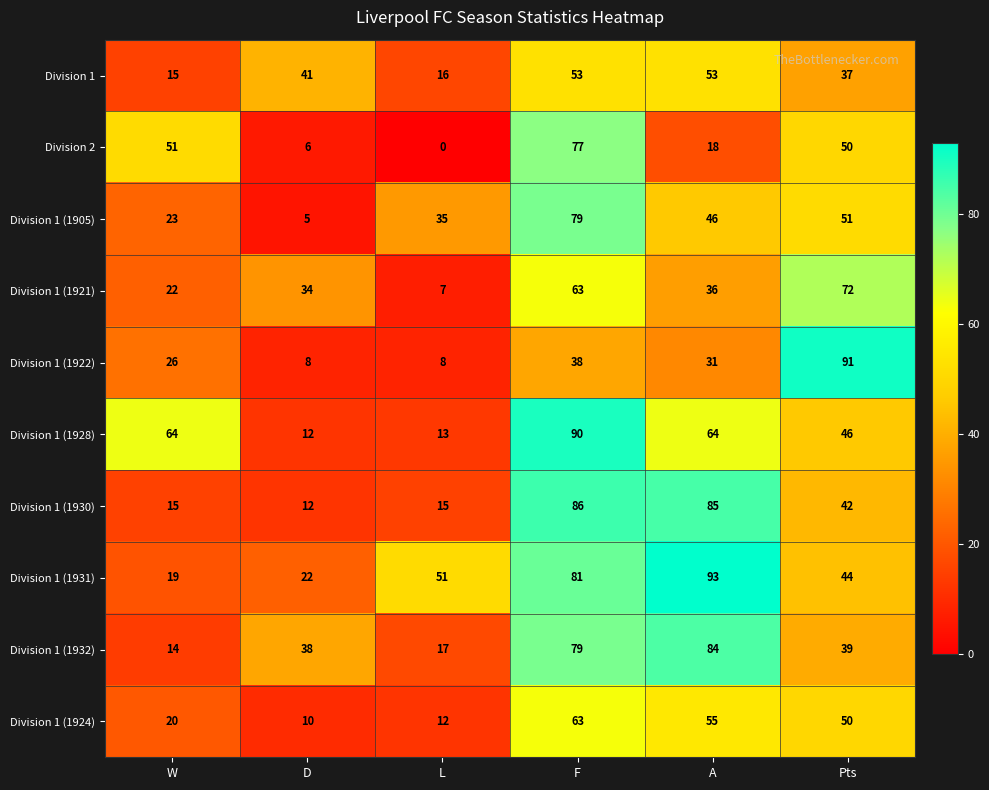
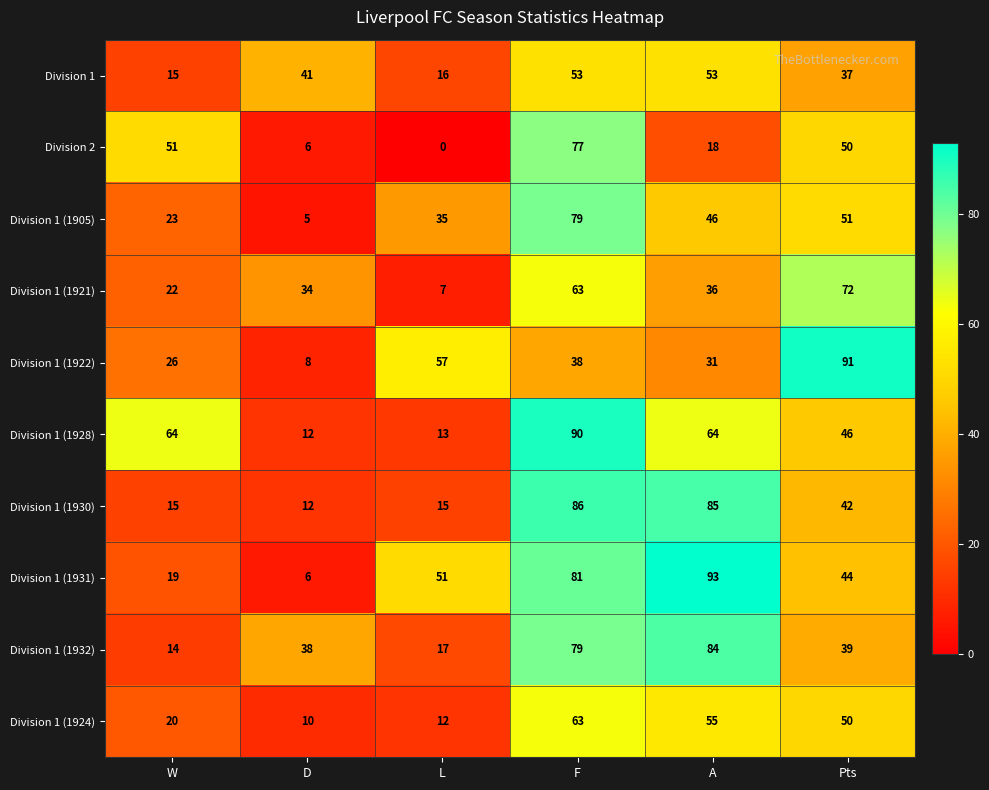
  {
    "Division 1": {
      "W": 15,
      "D": 41,
      "L": 16,
      "F": 53,
      "A": 53
    },
    "Division 2": {
      "W": 51,
      "D": 6,
      "L": 0,
      "F": 77,
      "A": 18,
      "Pts": 50
    },
    "Division 1 (1905)": {
      "W": 23,
      "D": 5,
      "L": 35,
      "F": 79,
      "A": 46,
      "Pts": 51
    },
    "Division 1 (1921)": {
      "W": 22,
      "D": 34,
      "L": 7,
      "F": 63,
      "A": 36,
      "Pts": 72
    },
    "Division 1 (1922)": {
      "W": 26,
      "D": 8,
-     "L": 8,
+     "L": 57,
      "F": 38,
      "A": 31,
      "Pts": 91
    },
    "Division 1 (1928)": {
      "W": 64,
      "D": 12,
      "L": 13,
      "F": 90,
      "A": 64,
      "Pts": 46
    },
    "Division 1 (1930)": {
      "W": 15,
      "D": 12,
      "L": 15,
      "F": 86,
      "A": 85,
      "Pts": 42
    },
    "Division 1 (1931)": {
      "W": 19,
-     "D": 22,
+     "D": 6,
      "L": 51,
      "F": 81,
      "A": 93,
      "Pts": 44
    },
    "Division 1 (1932)": {
      "W": 14,
      "D": 38,
      "L": 17,
      "F": 79,
      "A": 84,
      "Pts": 39
    },
    "Division 1 (1924)": {
      "W": 20,
      "D": 10,
      "L": 12,
      "F": 63,
      "A": 55,
      "Pts": 50
    }
  }
